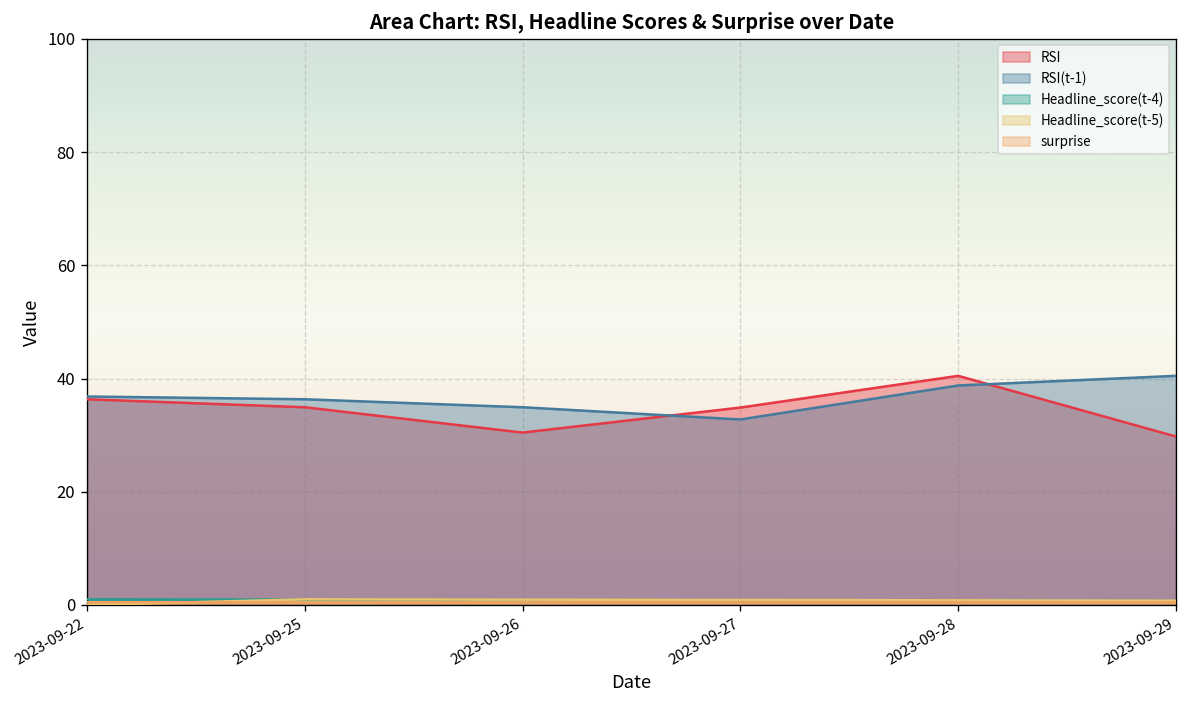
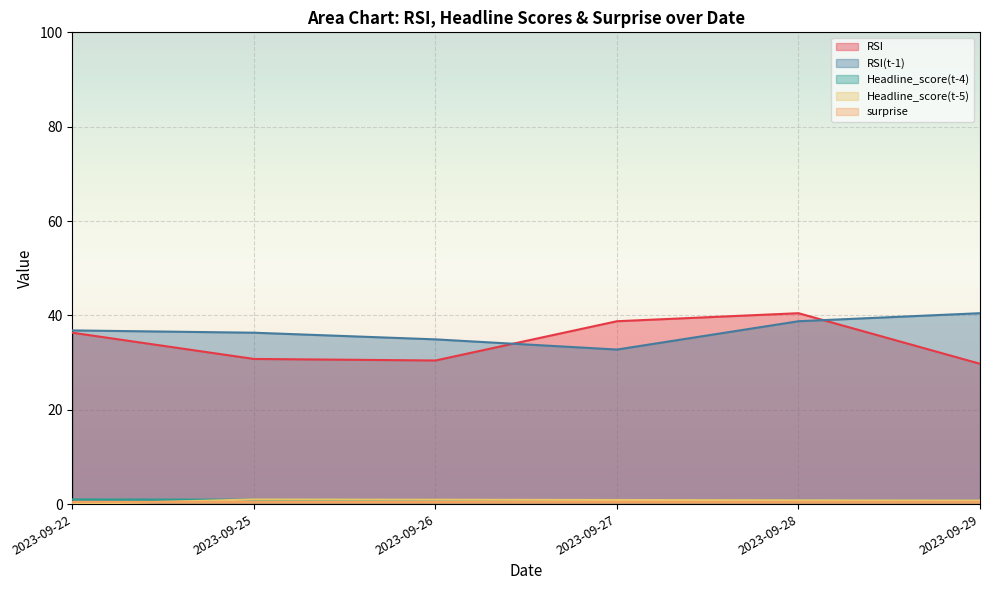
  {
    "RSI": {
-     "2023-09-25": 35,
+     "2023-09-25": 31,
      "2023-09-26": 30,
-     "2023-09-27": 35,
+     "2023-09-27": 39,
      "2023-09-28": 40,
      "2023-09-29": 30
    }
  }
